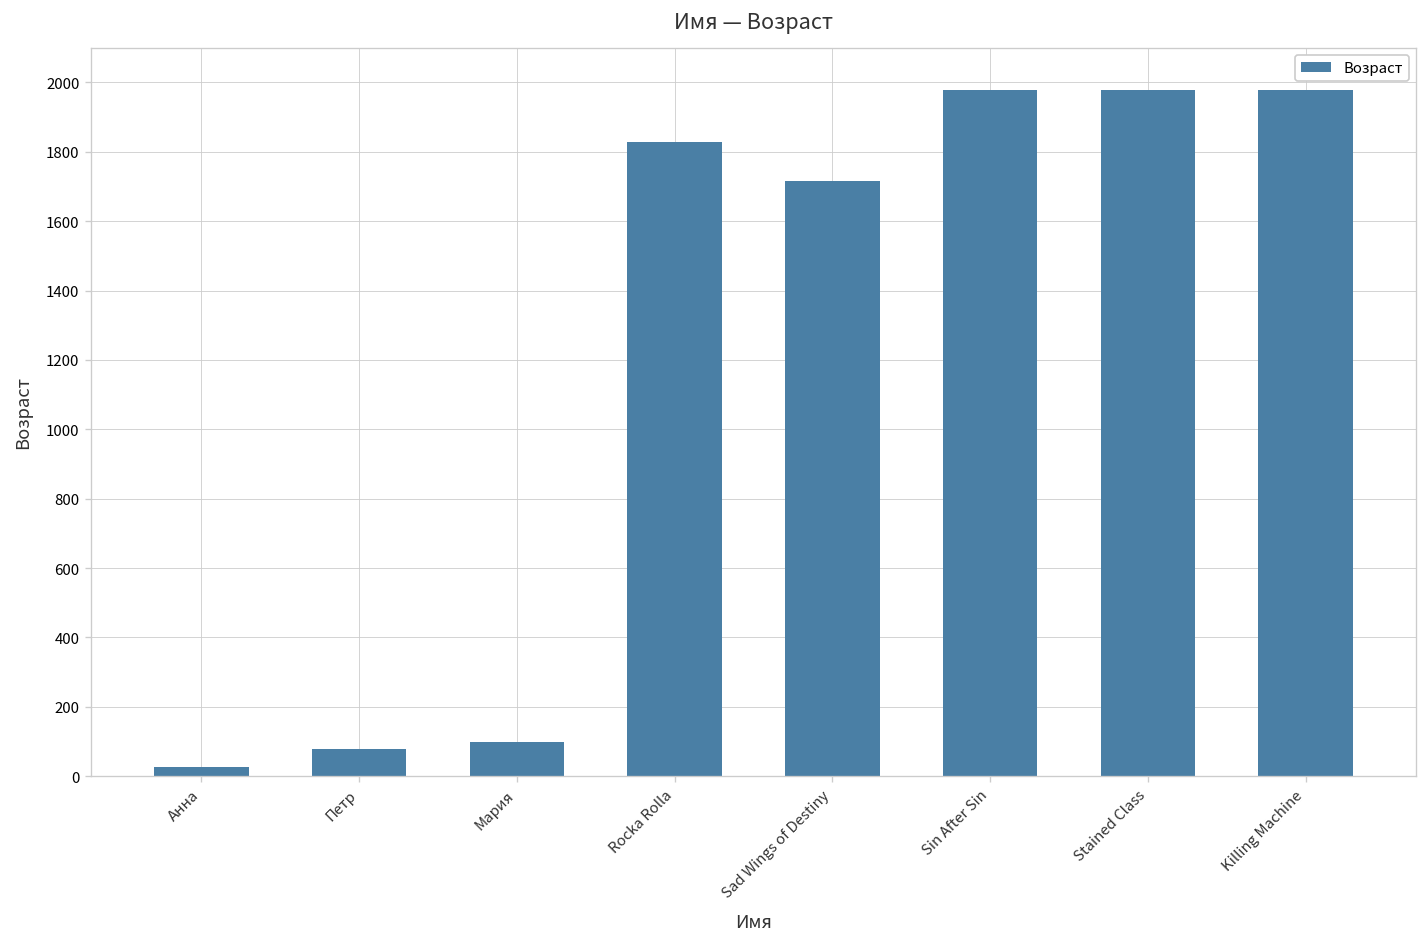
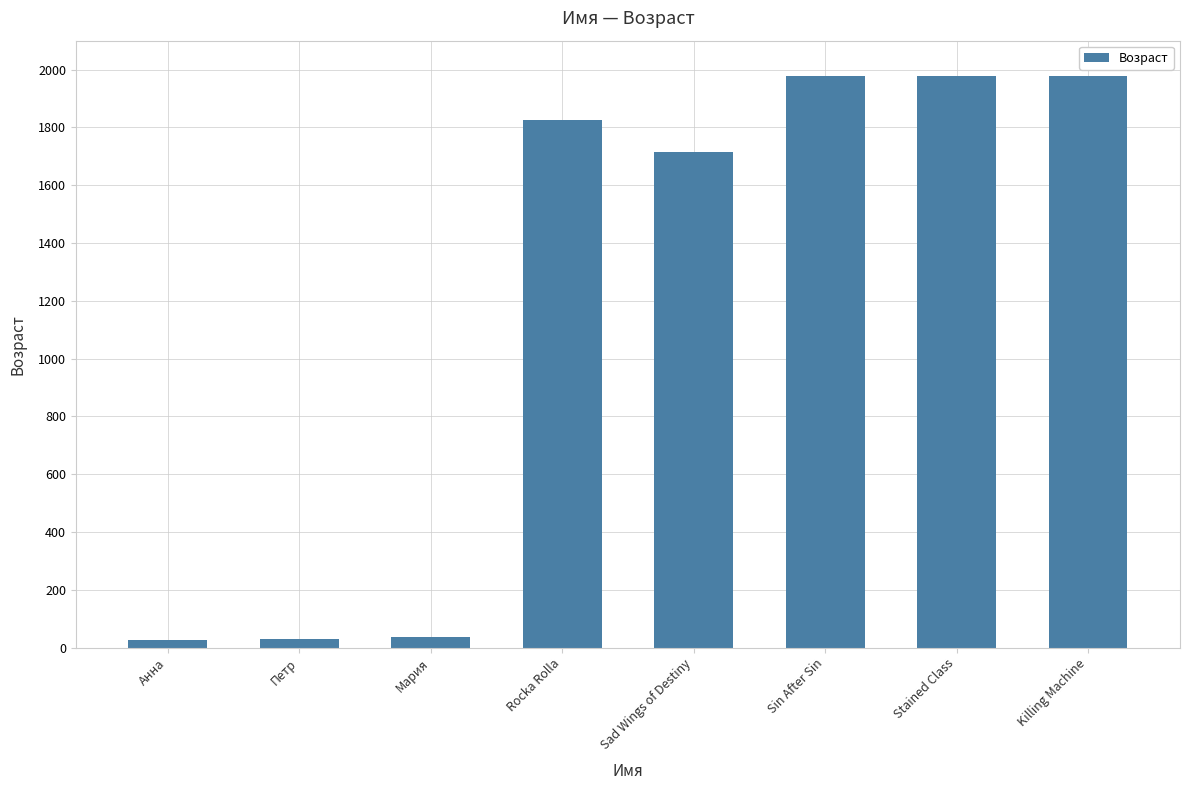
  {
    "Анна": 30,
-   "Петр": 80,
-   "Мария": 100,
+   "Петр": 30,
+   "Мария": 40,
    "Rocka Rolla": 1830,
    "Sad Wings of Destiny": 1720,
    "Sin After Sin": 1980,
    "Stained Class": 1980,
    "Killing Machine": 1980
  }
